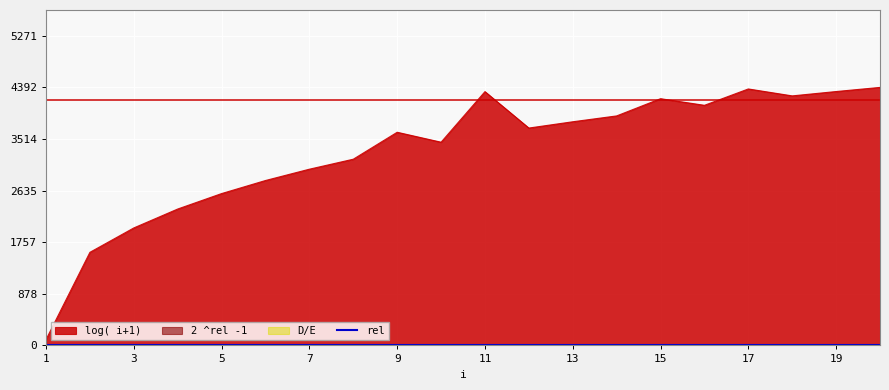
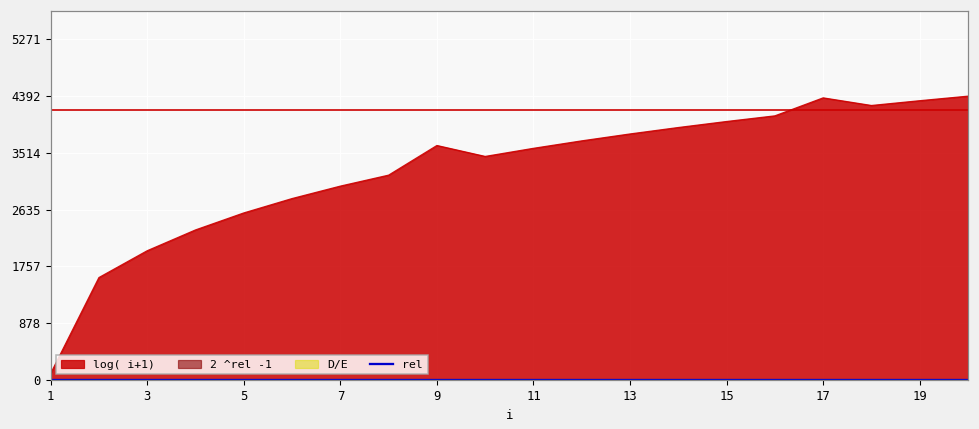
  {
    "log( i+1)": {
      "1": 100,
      "3": 2000,
      "5": 2600,
      "7": 3000,
      "9": 3600,
-     "11": 4300,
+     "11": 3600,
      "13": 3800,
-     "15": 4200,
+     "15": 4000,
      "17": 4400,
      "19": 4300
    },
    "D/E": {
      "1": 0,
      "3": 0,
      "5": 0,
      "7": 0,
      "9": 0,
      "11": 0,
      "13": 0,
      "15": 0,
      "17": 0,
      "19": 0
    }
  }
